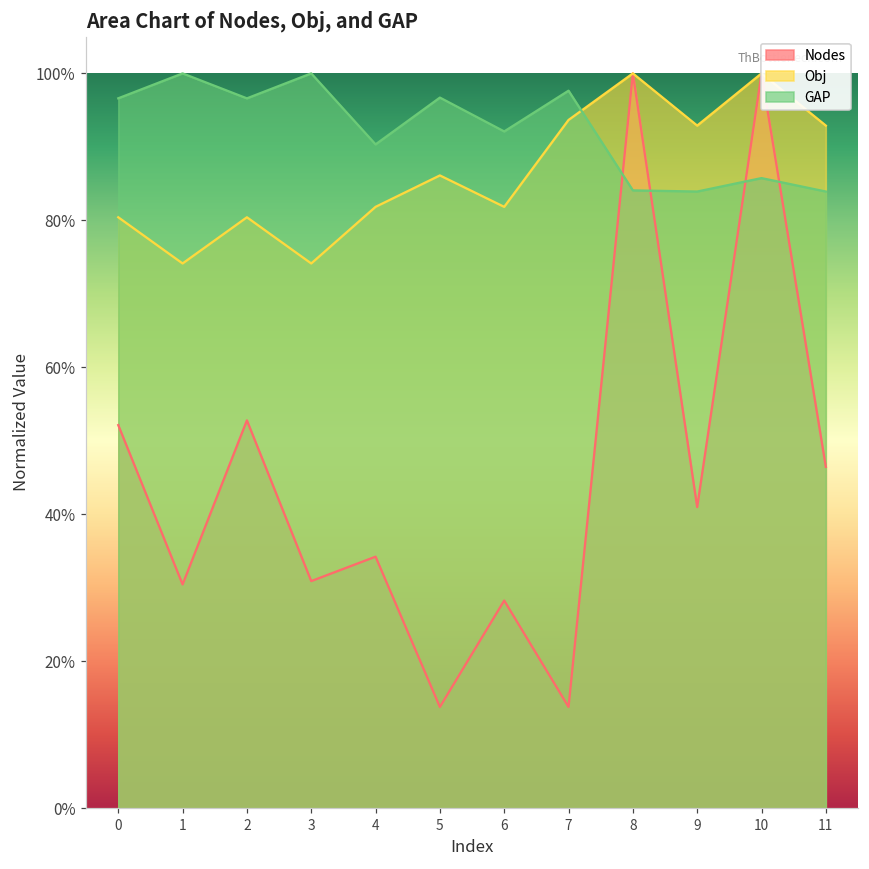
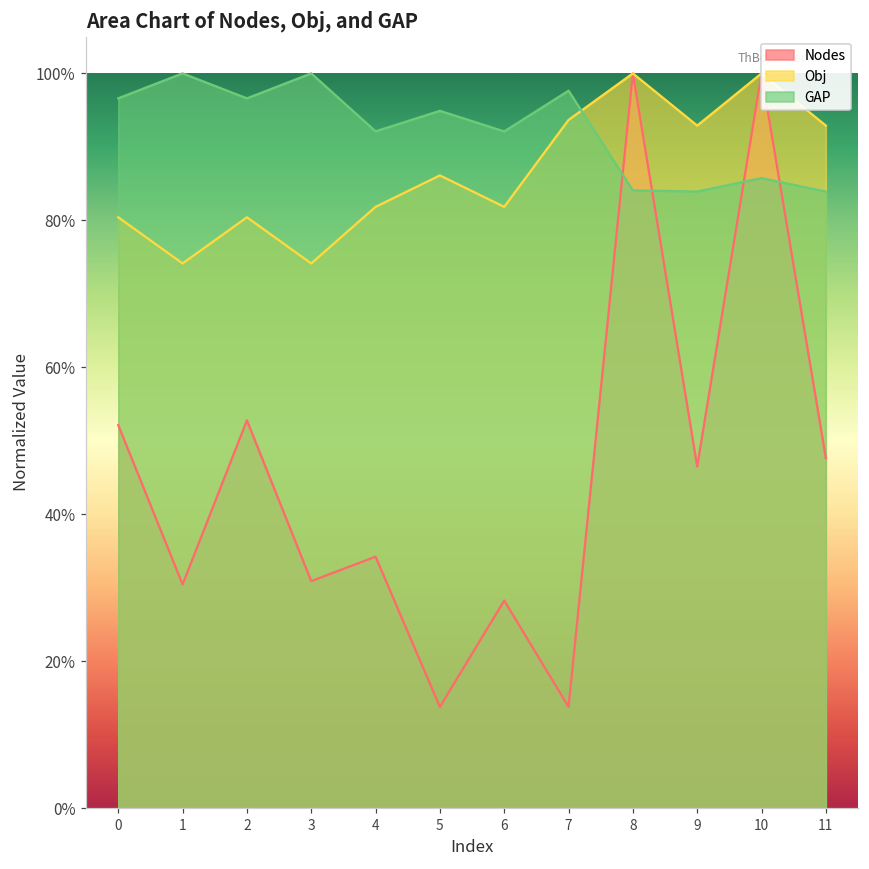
  {
    "Nodes": {
      "0": "52%",
      "1": "30%",
      "2": "53%",
      "3": "31%",
      "4": "34%",
      "5": "14%",
      "6": "28%",
      "7": "14%",
-     "9": "41%",
-     "11": "46%"
+     "9": "46%",
+     "11": "48%"
    },
    "Obj": {
      "0": "80%",
      "1": "74%",
      "2": "80%",
      "3": "74%",
      "4": "82%",
      "5": "86%",
      "6": "82%",
      "7": "94%",
      "9": "93%",
      "11": "93%"
    },
    "GAP": {
      "0": "97%",
      "1": "100%",
      "2": "97%",
      "3": "100%",
-     "4": "90%",
-     "5": "97%",
+     "4": "92%",
+     "5": "95%",
      "6": "92%",
      "7": "98%",
      "8": "84%",
      "9": "84%",
      "10": "86%",
      "11": "84%"
    }
  }
